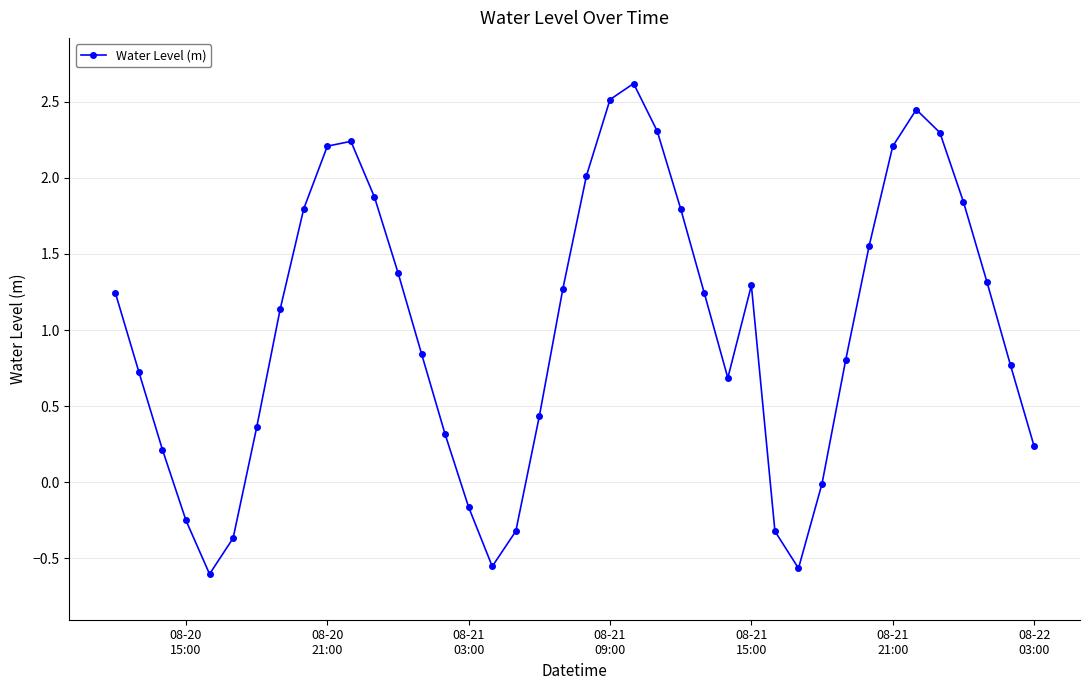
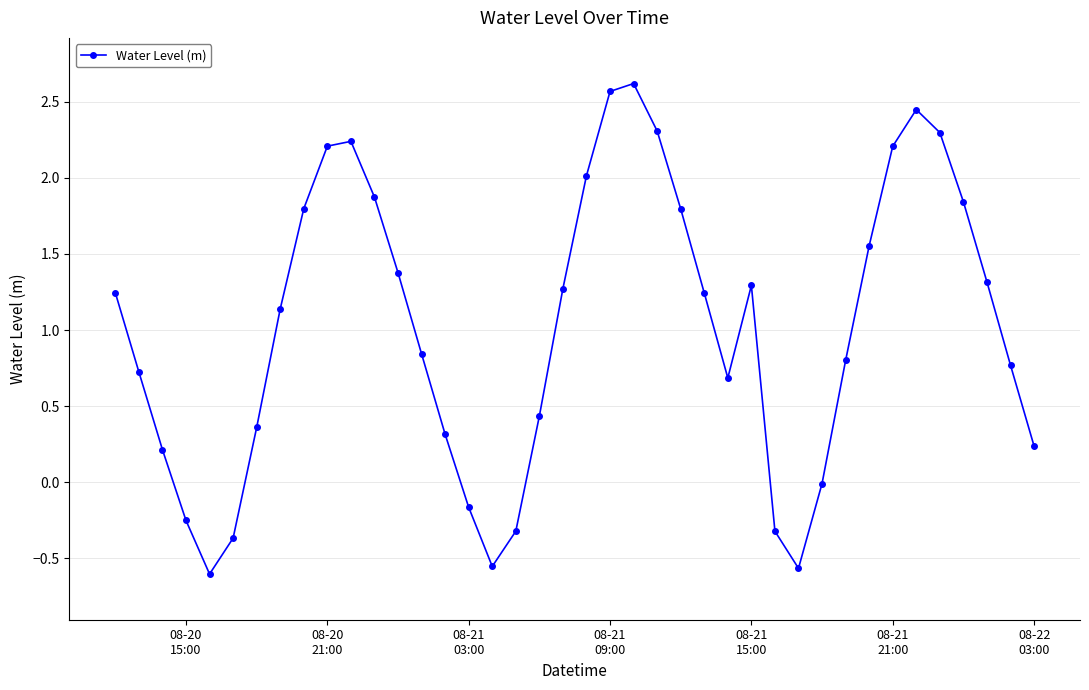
  {
    "08-20 15:00": -0.25,
    "08-20 21:00": 2.21,
    "08-21 03:00": -0.16,
-   "08-21 09:00": 2.51,
+   "08-21 09:00": 2.57,
    "08-21 15:00": 1.29,
    "08-21 21:00": 2.21,
    "08-22 03:00": 0.24
  }
